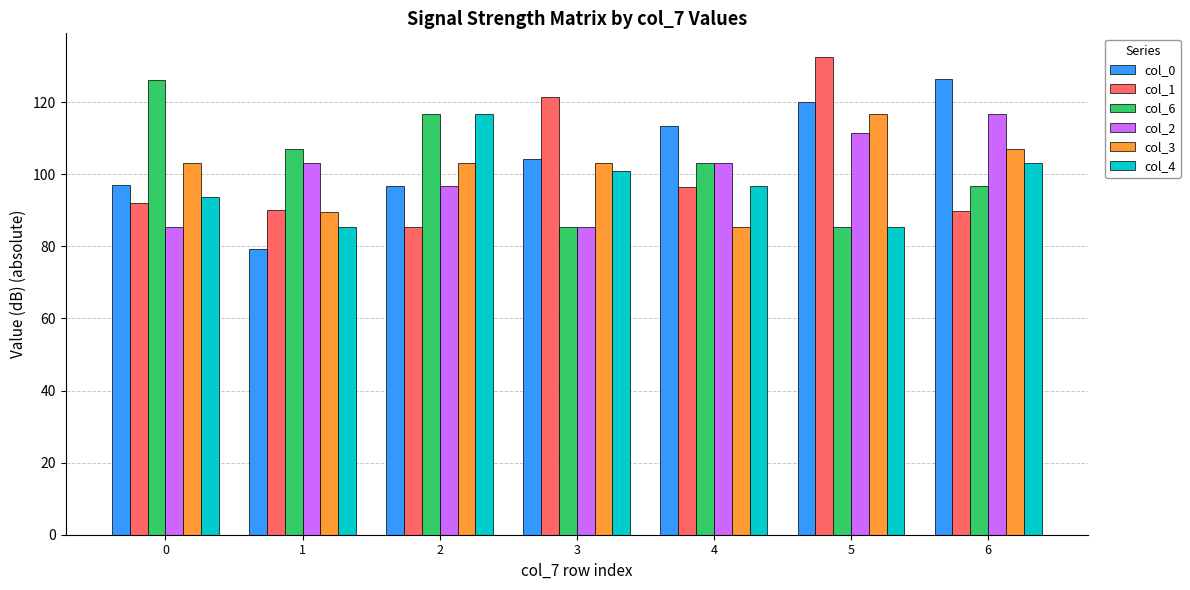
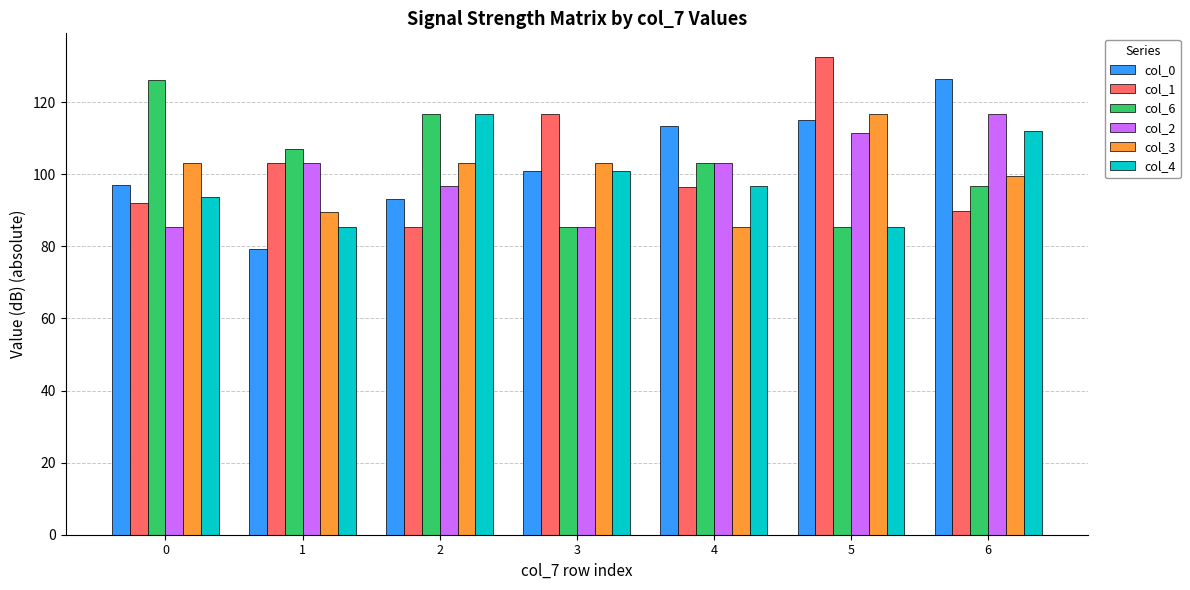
  {
    "col_0": {
      "0": 97,
      "1": 79,
-     "2": 97,
-     "3": 104,
+     "2": 93,
+     "3": 101,
      "4": 113,
-     "5": 120,
+     "5": 115,
      "6": 126
    },
    "col_1": {
      "0": 92,
-     "1": 90,
+     "1": 103,
      "2": 85,
-     "3": 121,
+     "3": 117,
      "4": 97,
      "5": 132,
      "6": 90
    },
    "col_6": {
      "0": 126,
      "1": 107,
      "2": 117,
      "3": 85,
      "4": 103,
      "5": 85,
      "6": 97
    },
    "col_2": {
      "0": 85,
      "1": 103,
      "2": 97,
      "3": 85,
      "4": 103,
      "5": 111,
      "6": 117
    },
    "col_3": {
      "0": 103,
      "1": 90,
      "2": 103,
      "3": 103,
      "4": 85,
      "5": 117,
-     "6": 107
+     "6": 100
    },
    "col_4": {
      "0": 94,
      "1": 85,
      "2": 117,
      "3": 101,
      "4": 97,
      "5": 85,
-     "6": 103
+     "6": 112
    }
  }
